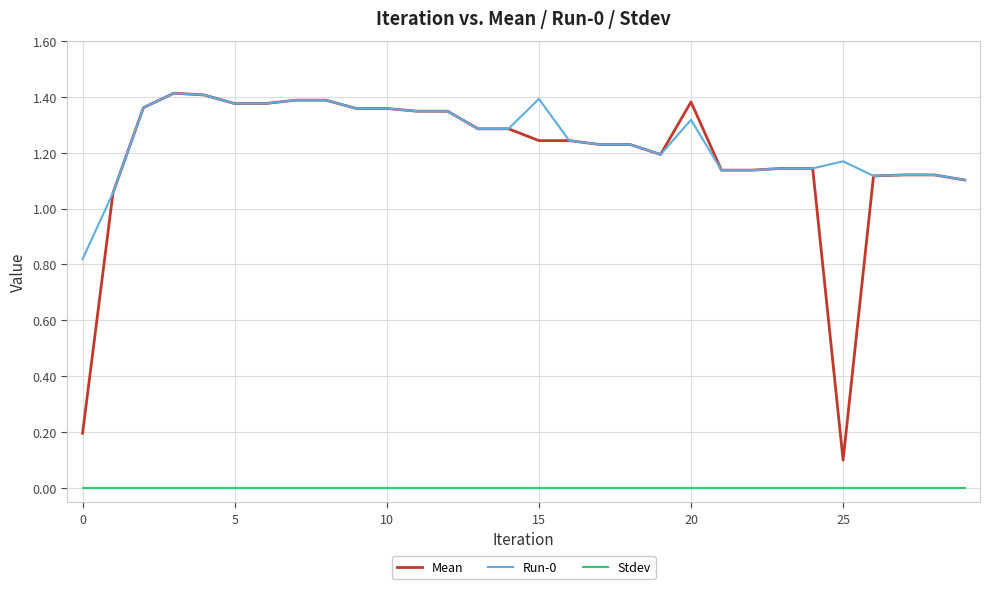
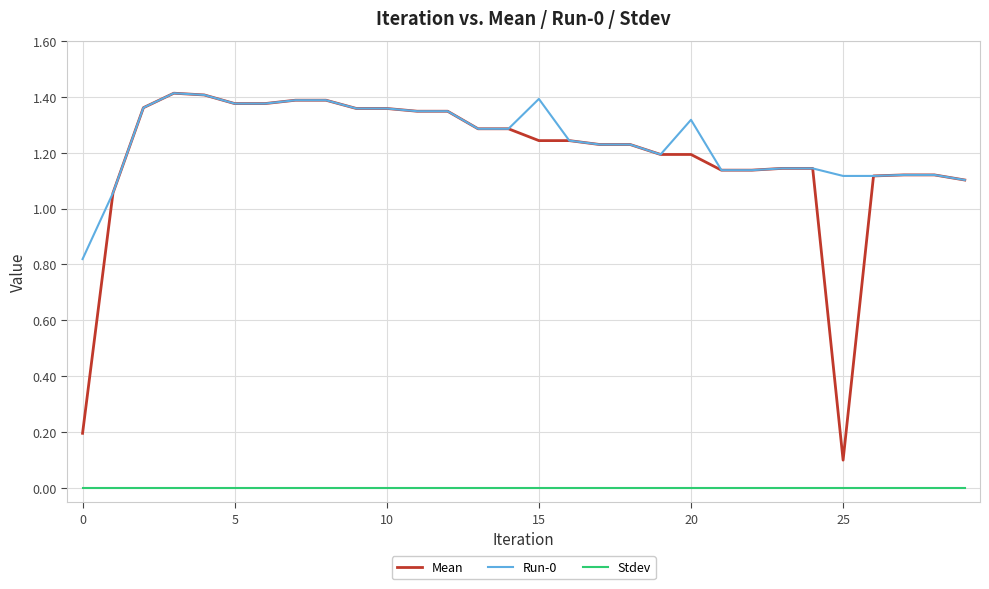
  {
    "Mean": {
      "0": 0.20,
      "15": 1.24,
-     "20": 1.38,
+     "20": 1.19,
      "25": 0.10
    },
    "Run-0": {
      "0": 0.82,
      "15": 1.39,
      "20": 1.32,
-     "25": 1.17
+     "25": 1.12
    },
    "Stdev": {
      "0": 0.00,
      "5": 0.00,
      "10": 0.00,
      "15": 0.00,
      "20": 0.00,
      "25": 0.00
    }
  }
